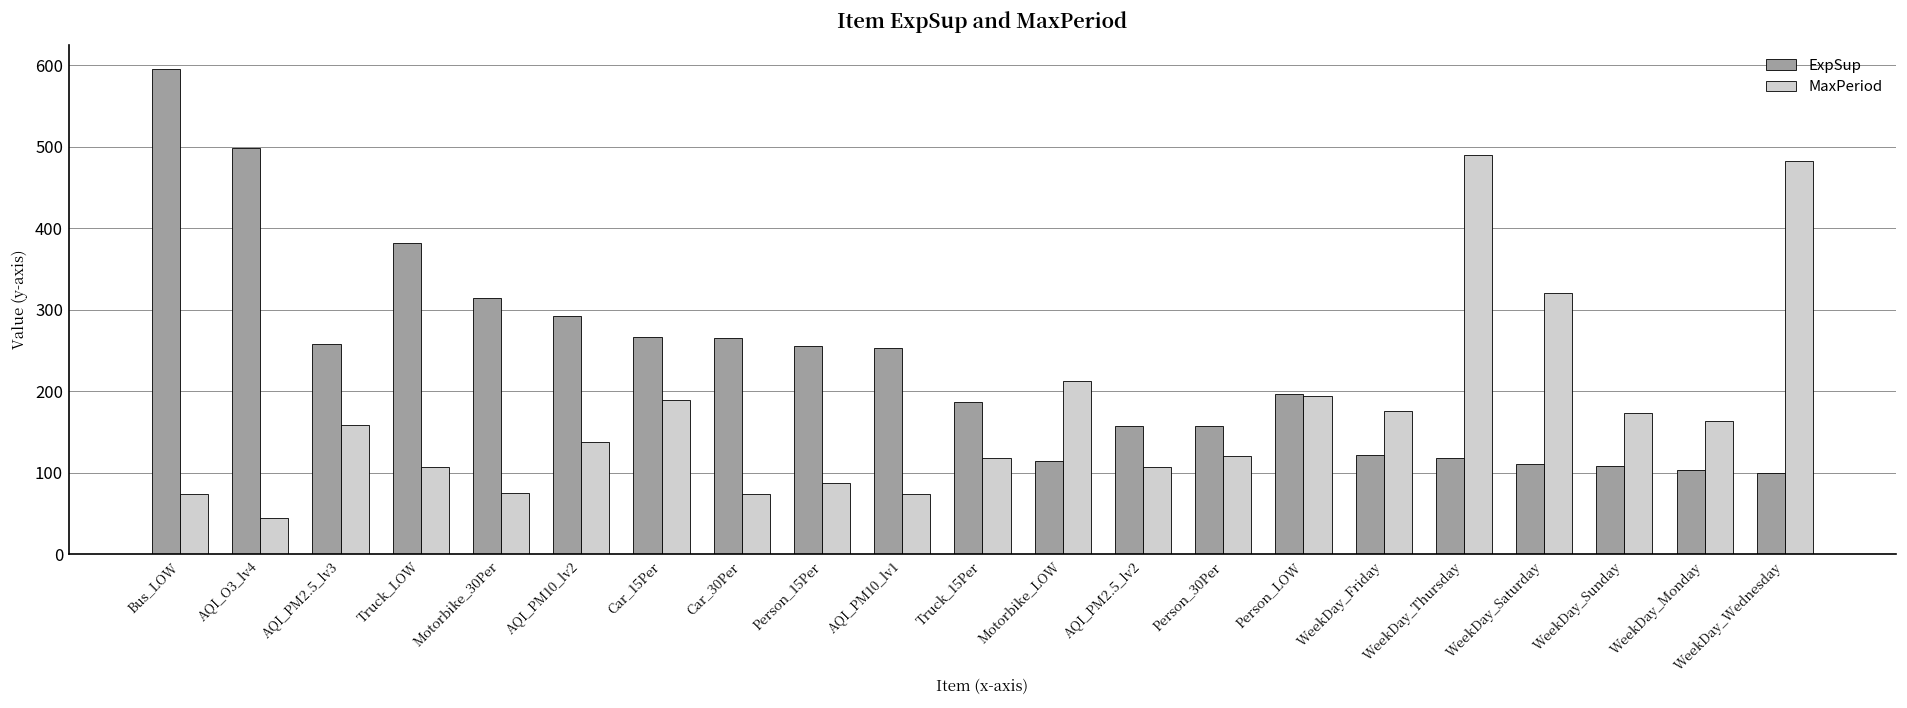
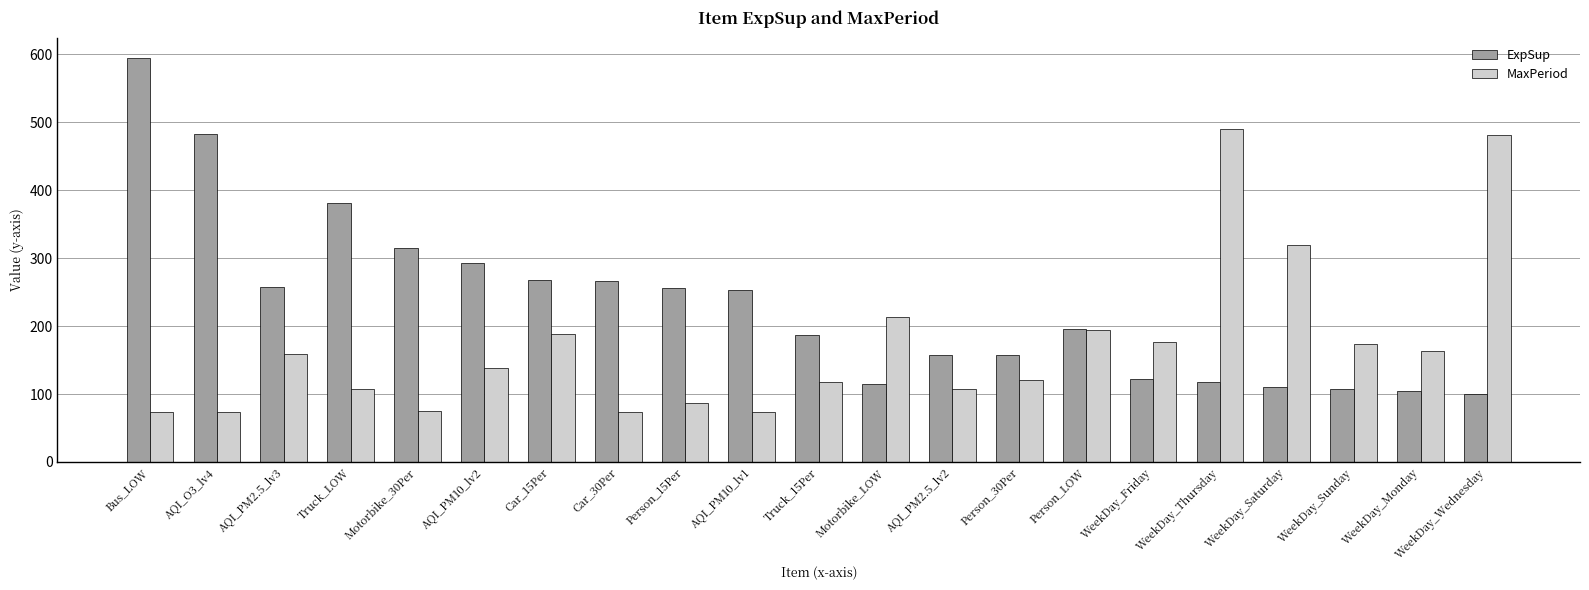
  {
    "ExpSup": {
      "Bus_LOW": 590,
-     "AQI_O3_lv4": 500,
+     "AQI_O3_lv4": 480,
      "AQI_PM2.5_lv3": 260,
      "Truck_LOW": 380,
      "Motorbike_30Per": 310,
      "AQI_PM10_lv2": 290,
      "Car_15Per": 270,
      "Car_30Per": 270,
      "Person_15Per": 260,
      "AQI_PM10_lv1": 250,
      "Truck_15Per": 190,
      "Motorbike_LOW": 110,
      "AQI_PM2.5_lv2": 160,
      "Person_30Per": 160,
      "Person_LOW": 200,
      "WeekDay_Friday": 120,
      "WeekDay_Thursday": 120,
      "WeekDay_Saturday": 110,
      "WeekDay_Sunday": 110,
      "WeekDay_Monday": 100,
      "WeekDay_Wednesday": 100
    },
    "MaxPeriod": {
      "Bus_LOW": 70,
-     "AQI_O3_lv4": 40,
+     "AQI_O3_lv4": 70,
      "AQI_PM2.5_lv3": 160,
      "Truck_LOW": 110,
      "Motorbike_30Per": 80,
      "AQI_PM10_lv2": 140,
      "Car_15Per": 190,
      "Car_30Per": 70,
      "Person_15Per": 90,
      "AQI_PM10_lv1": 70,
      "Truck_15Per": 120,
      "Motorbike_LOW": 210,
      "AQI_PM2.5_lv2": 110,
      "Person_30Per": 120,
      "Person_LOW": 190,
      "WeekDay_Friday": 180,
      "WeekDay_Thursday": 490,
      "WeekDay_Saturday": 320,
      "WeekDay_Sunday": 170,
      "WeekDay_Monday": 160,
      "WeekDay_Wednesday": 480
    }
  }
